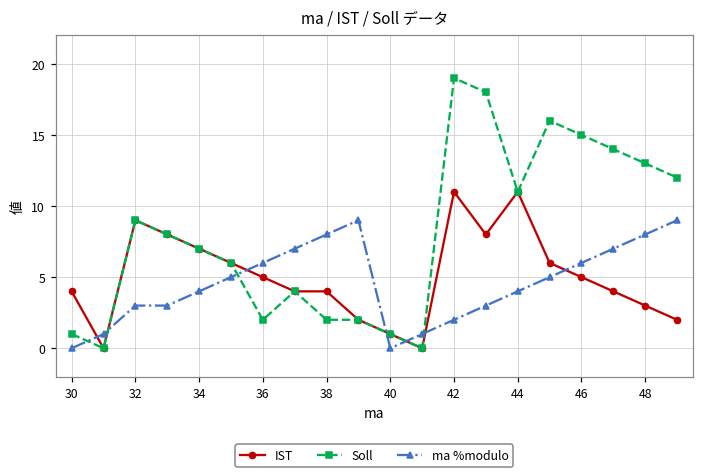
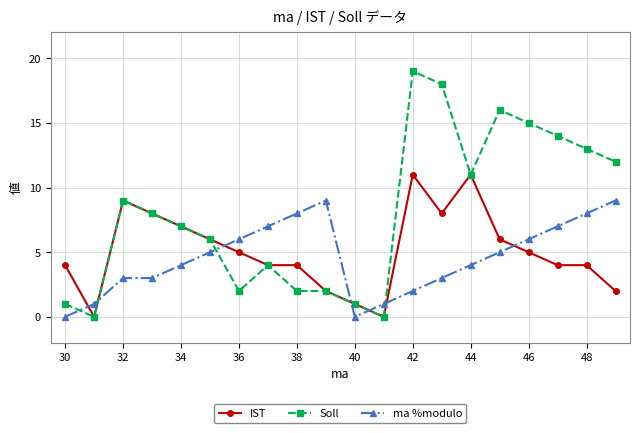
  {
    "IST": {
      "30": 4,
      "36": 5,
      "38": 4,
      "42": 11,
      "46": 5,
-     "48": 3
+     "48": 4
    },
    "Soll": {
      "30": 1,
      "36": 2,
      "38": 2,
      "42": 19,
      "46": 15,
      "48": 13
    },
    "ma %modulo": {
      "30": 0,
      "32": 3,
      "34": 4,
      "36": 6,
      "38": 8,
      "40": 0,
      "42": 2,
      "44": 4,
      "46": 6,
      "48": 8
    }
  }
